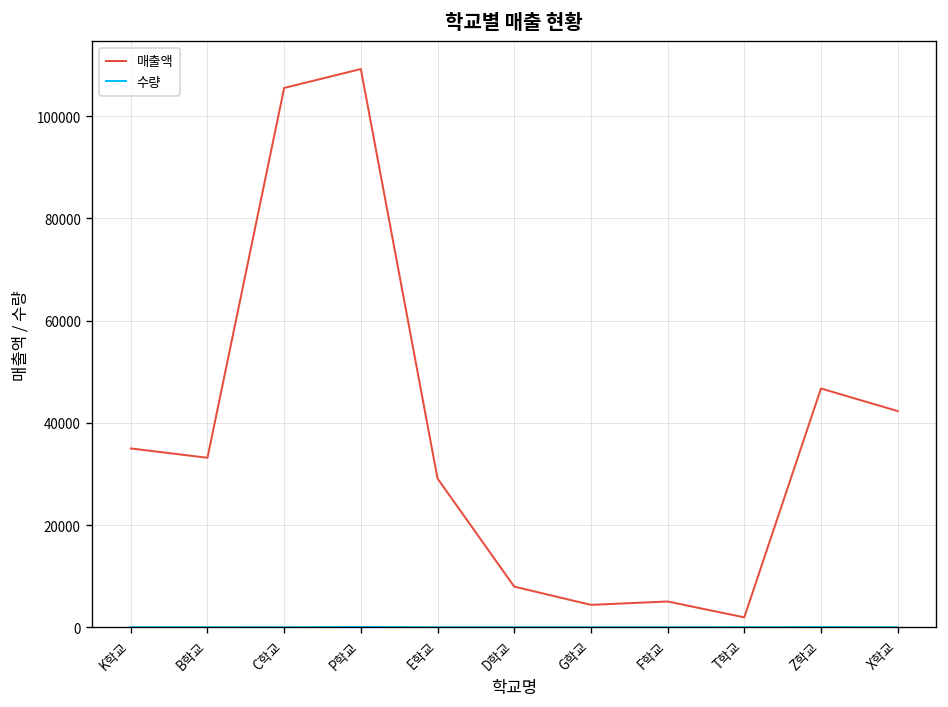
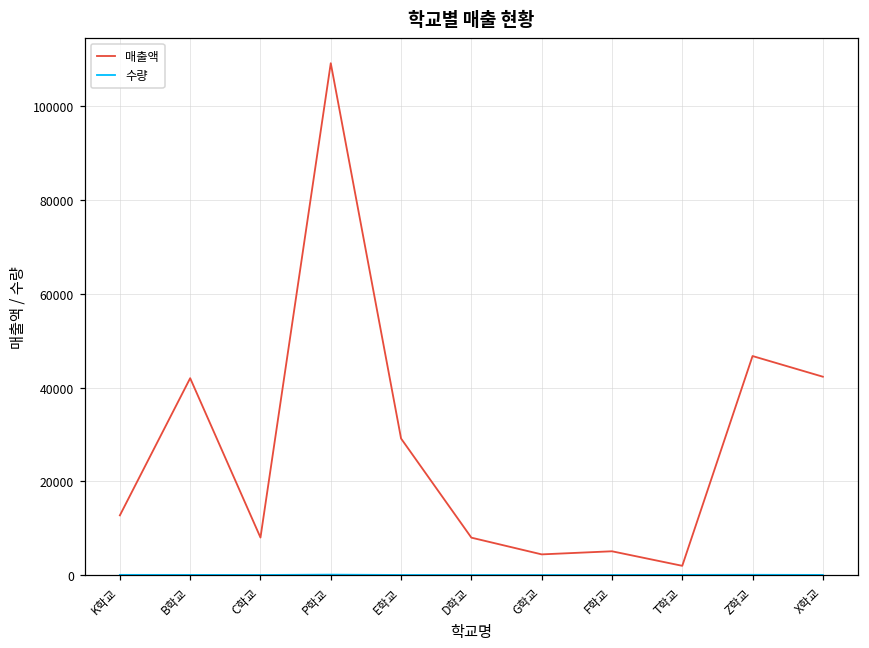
  {
    "매출액": {
-     "K학교": 35000,
-     "B학교": 33000,
-     "C학교": 106000,
+     "K학교": 13000,
+     "B학교": 42000,
+     "C학교": 8000,
      "P학교": 109000,
      "E학교": 29000,
      "D학교": 8000,
      "G학교": 4000,
      "F학교": 5000,
      "T학교": 2000,
      "Z학교": 47000,
      "X학교": 42000
    },
    "수량": {
      "K학교": 0,
      "B학교": 0,
      "C학교": 0,
      "P학교": 0,
      "E학교": 0,
      "D학교": 0,
      "G학교": 0,
      "F학교": 0,
      "T학교": 0,
      "Z학교": 0,
      "X학교": 0
    }
  }
